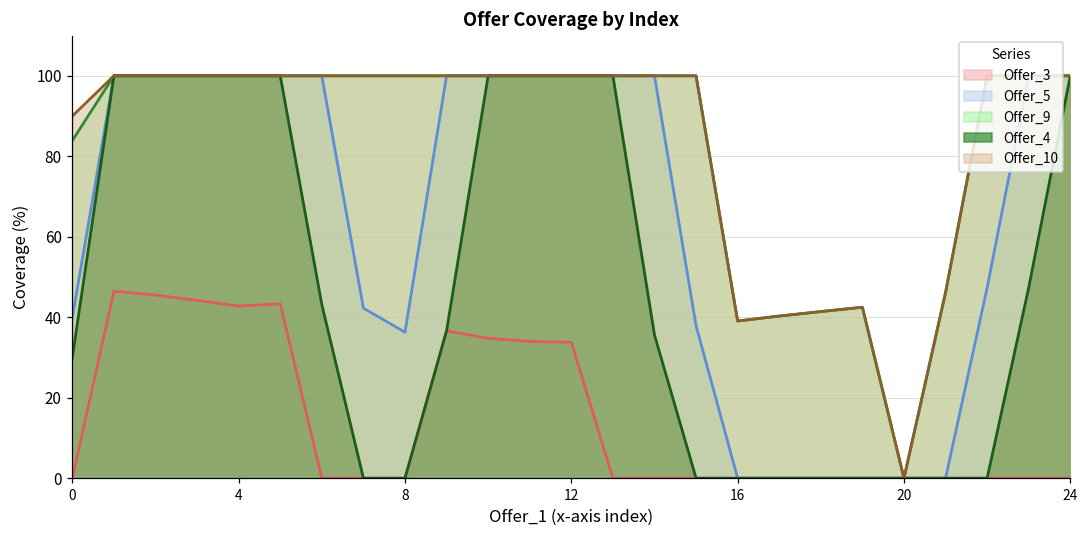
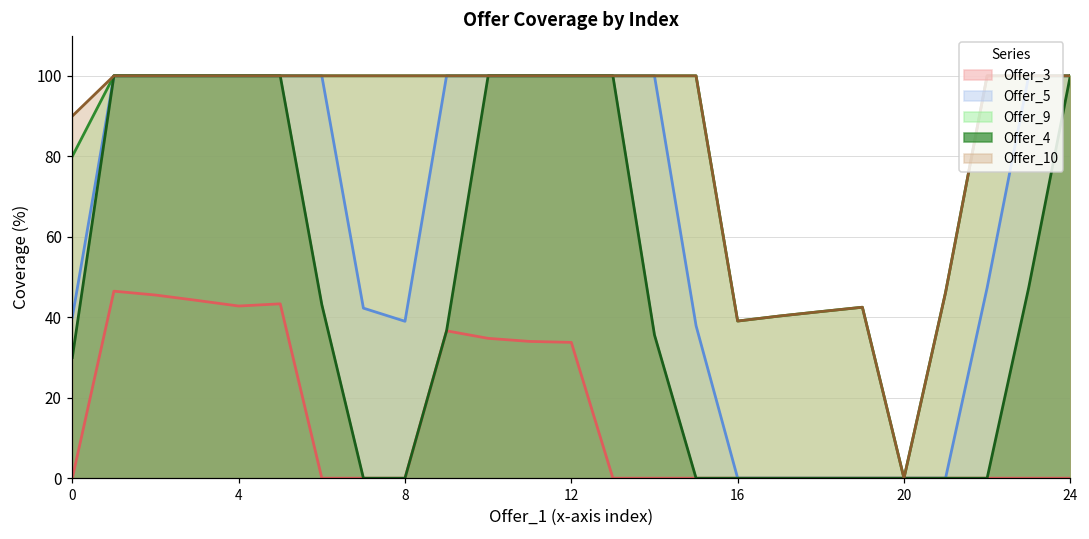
  {
    "Offer_5": {
      "0": 40,
-     "8": 36
+     "8": 39
    },
    "Offer_9": {
-     "0": 84
+     "0": 80
    },
    "Offer_4": {
      "0": 30
    }
  }
